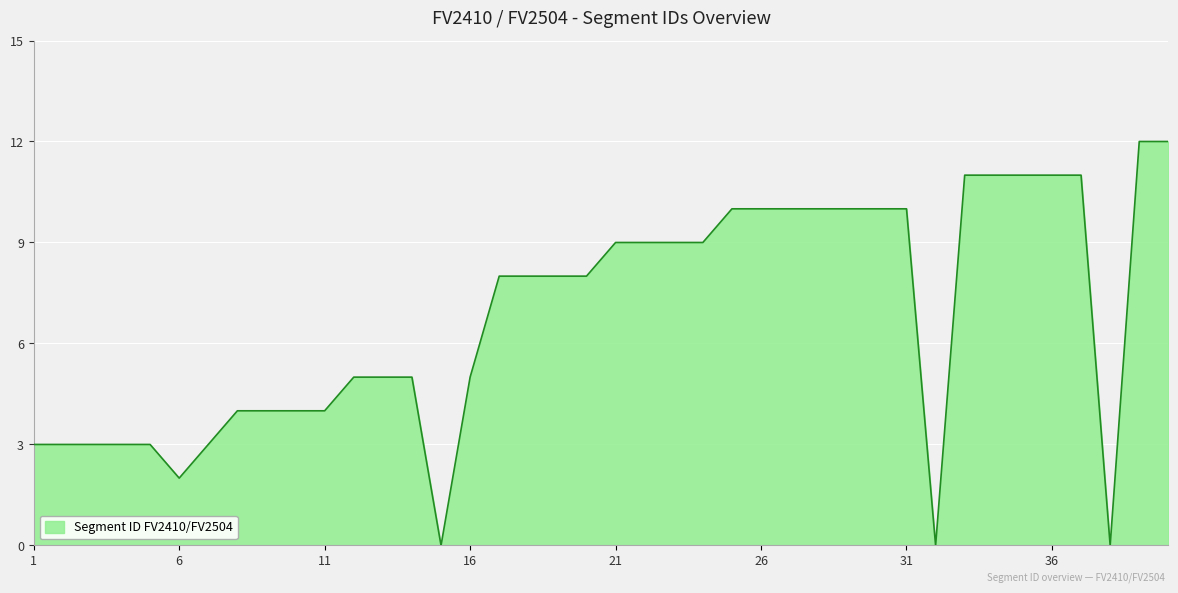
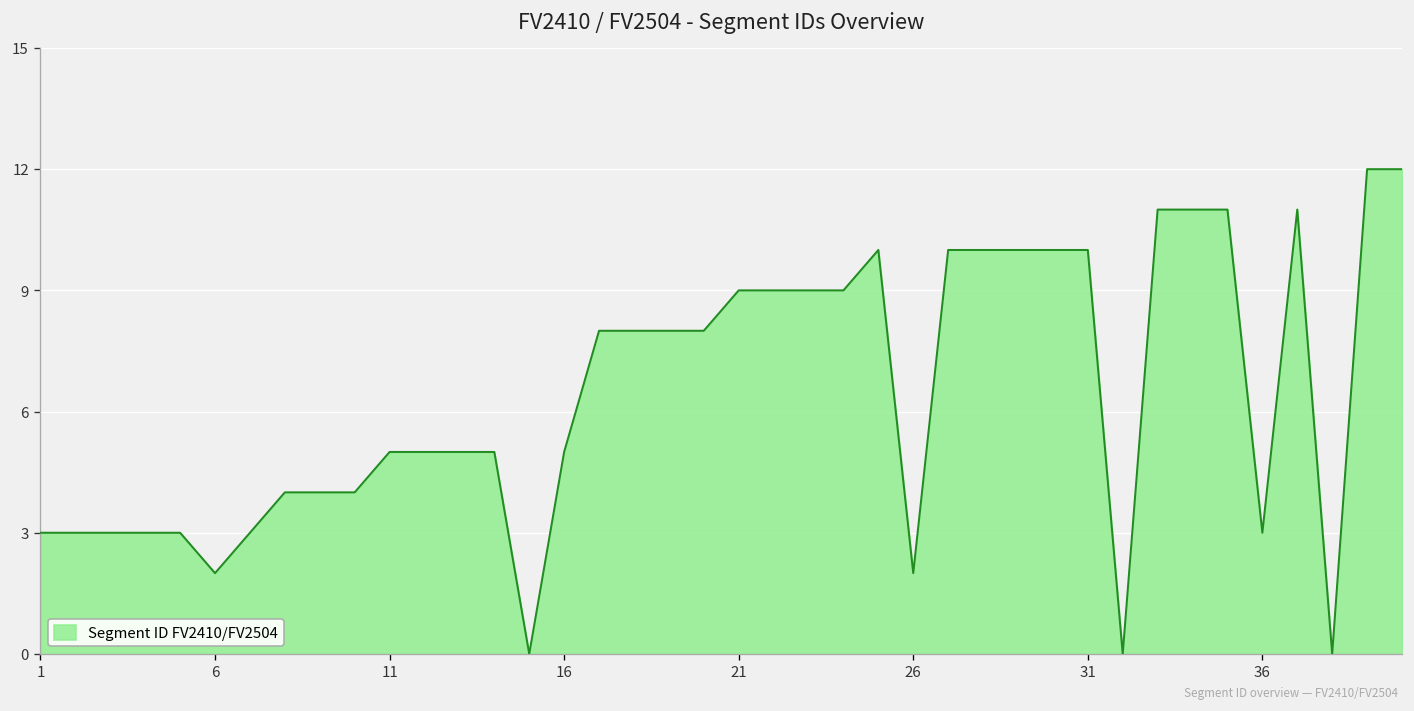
  {
    "1": 3,
    "6": 2,
-   "11": 4,
+   "11": 5,
    "16": 5,
    "21": 9,
-   "26": 10,
+   "26": 2,
    "31": 10,
-   "36": 11
+   "36": 3
  }
